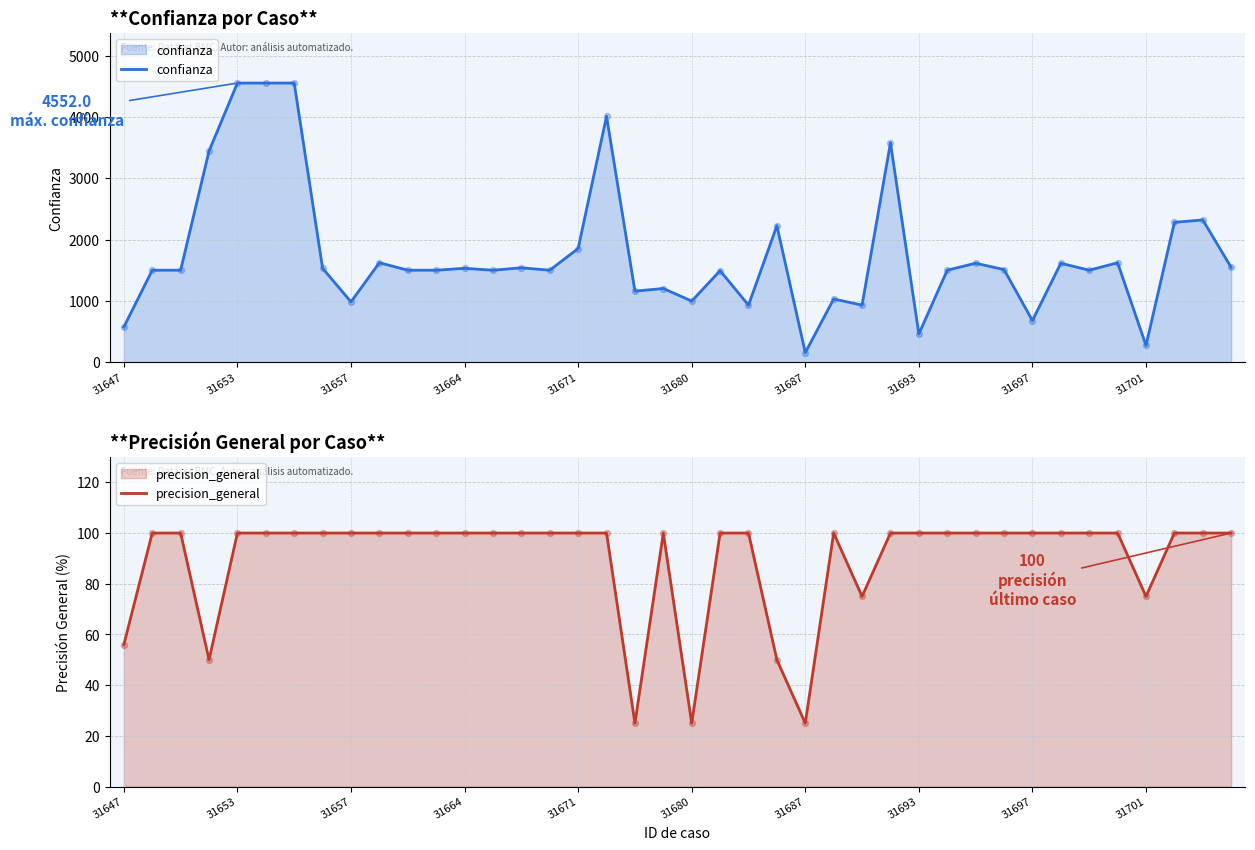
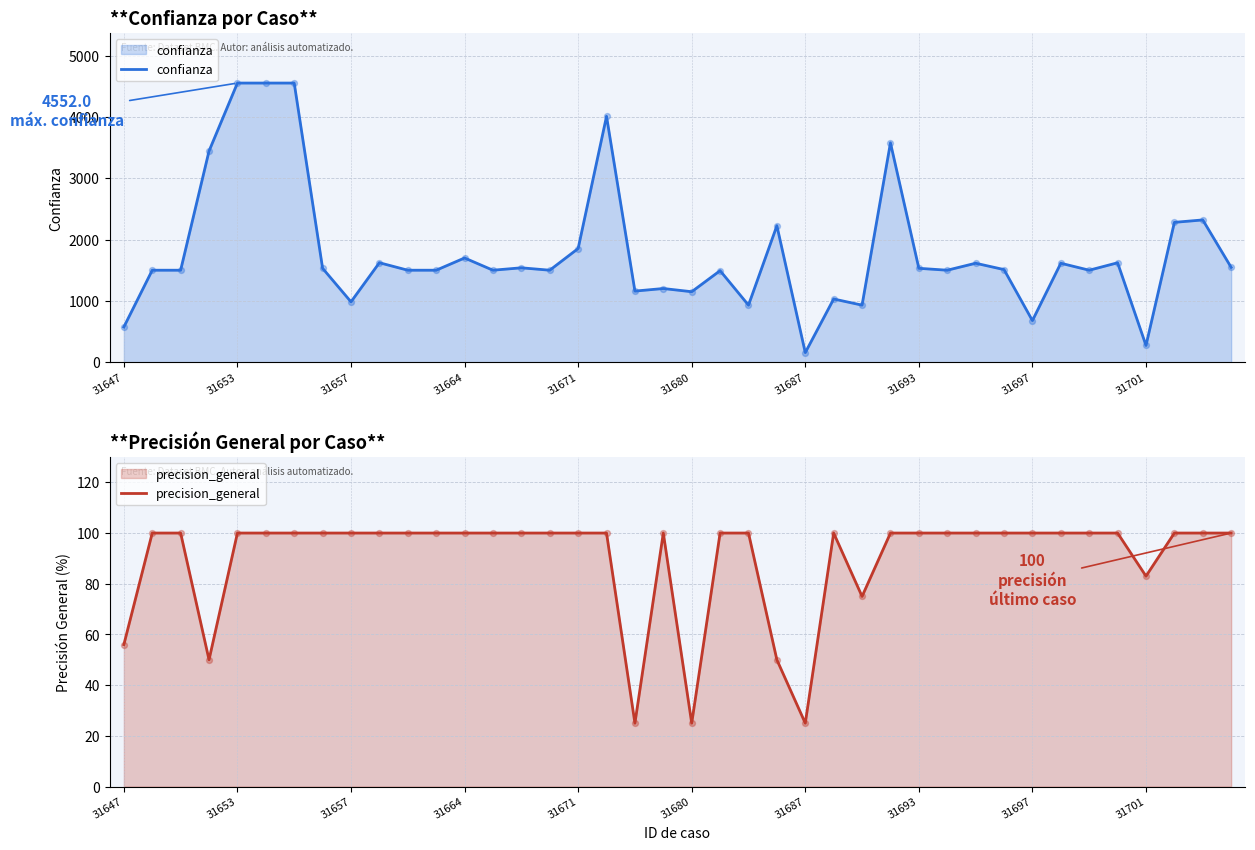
  {
    "**Confianza por Caso**": {
      "31647": 600,
      "31657": 1000,
-     "31664": 1500,
+     "31664": 1700,
      "31671": 1900,
-     "31680": 1000,
+     "31680": 1200,
      "31687": 200,
-     "31693": 500,
+     "31693": 1500,
      "31697": 700,
      "31701": 300
    },
    "**Precisión General por Caso**": {
      "31647": 56,
      "31653": 100,
      "31657": 100,
      "31664": 100,
      "31671": 100,
      "31680": 25,
      "31687": 25,
      "31693": 100,
      "31697": 100,
-     "31701": 75
+     "31701": 83
    }
  }
